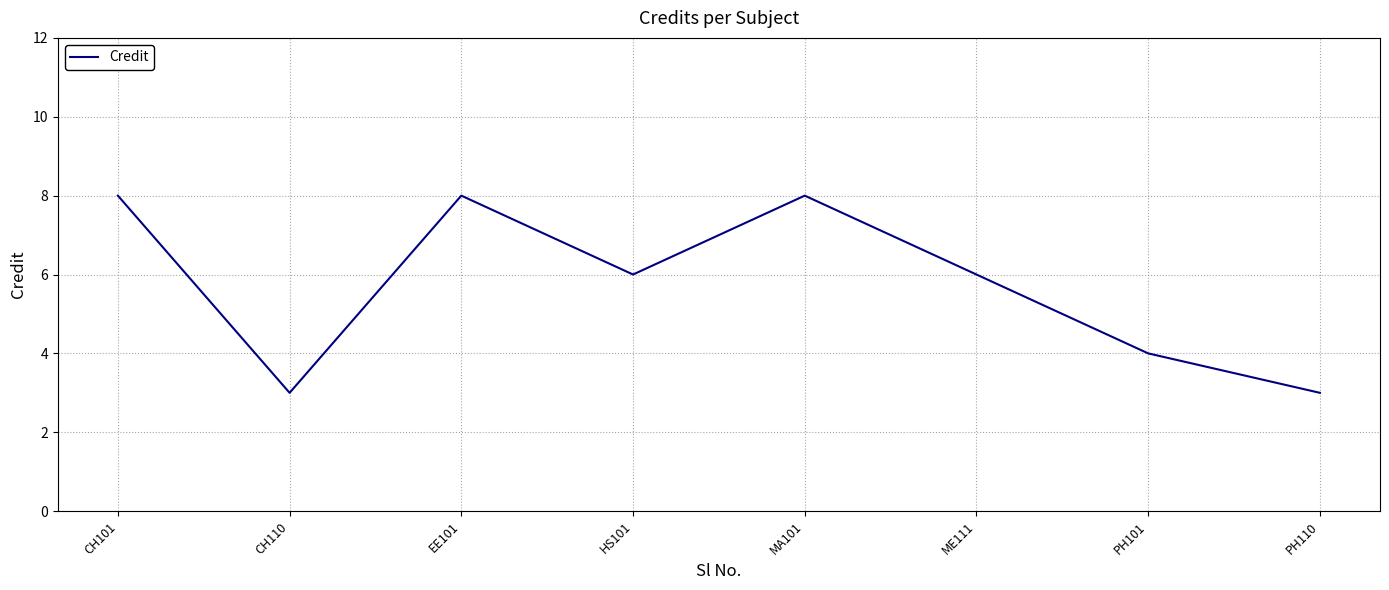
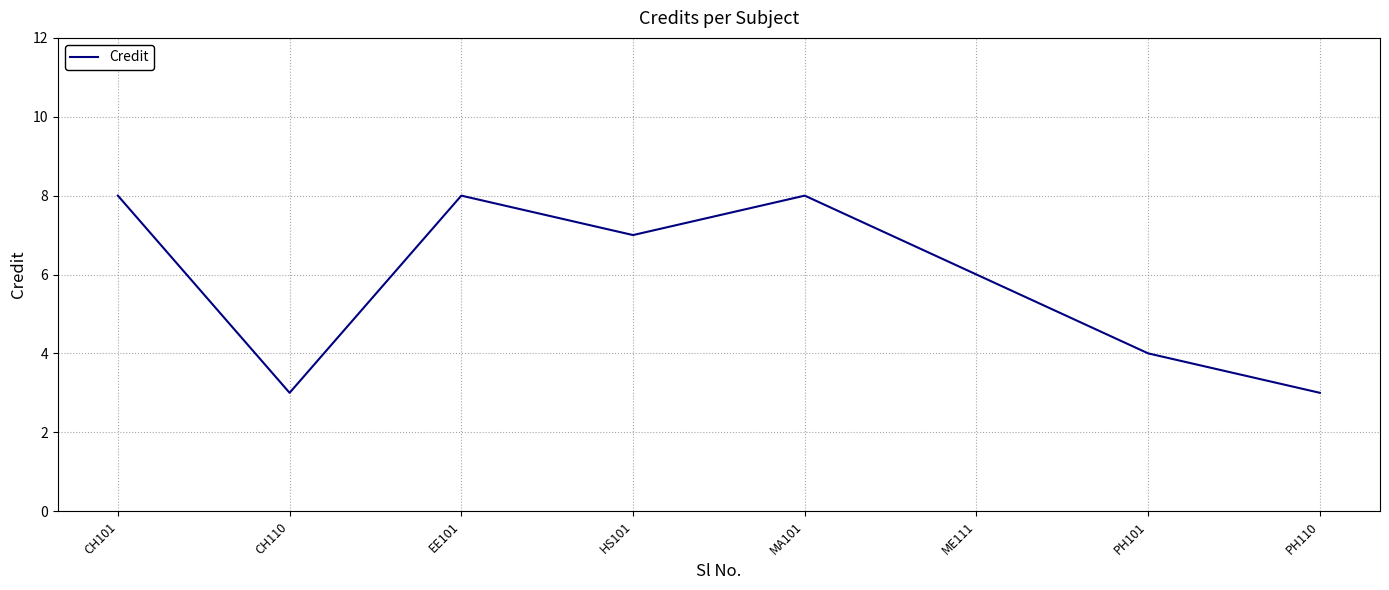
  {
    "CH101": 8,
    "CH110": 3,
    "EE101": 8,
-   "HS101": 6,
+   "HS101": 7,
    "MA101": 8,
    "ME111": 6,
    "PH101": 4,
    "PH110": 3
  }
